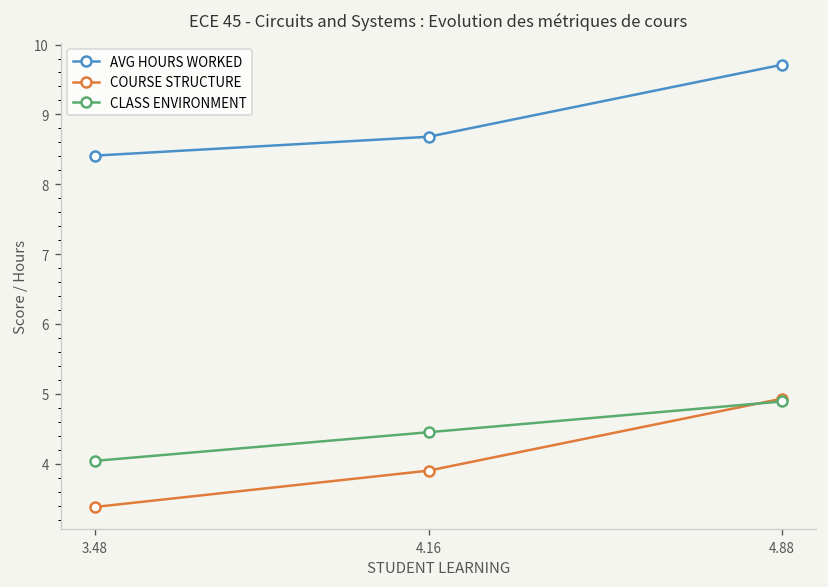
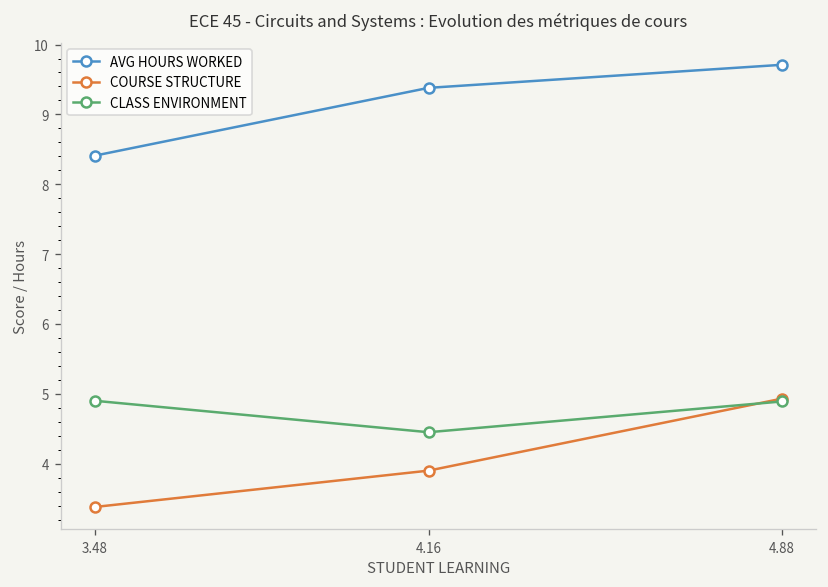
  {
    "AVG HOURS WORKED": {
      "3.48": 8.4,
-     "4.16": 8.7,
+     "4.16": 9.4,
      "4.88": 9.7
    },
    "COURSE STRUCTURE": {
      "3.48": 3.4,
      "4.16": 3.9
    },
    "CLASS ENVIRONMENT": {
-     "3.48": 4.0,
+     "3.48": 4.9,
      "4.16": 4.5
    }
  }
